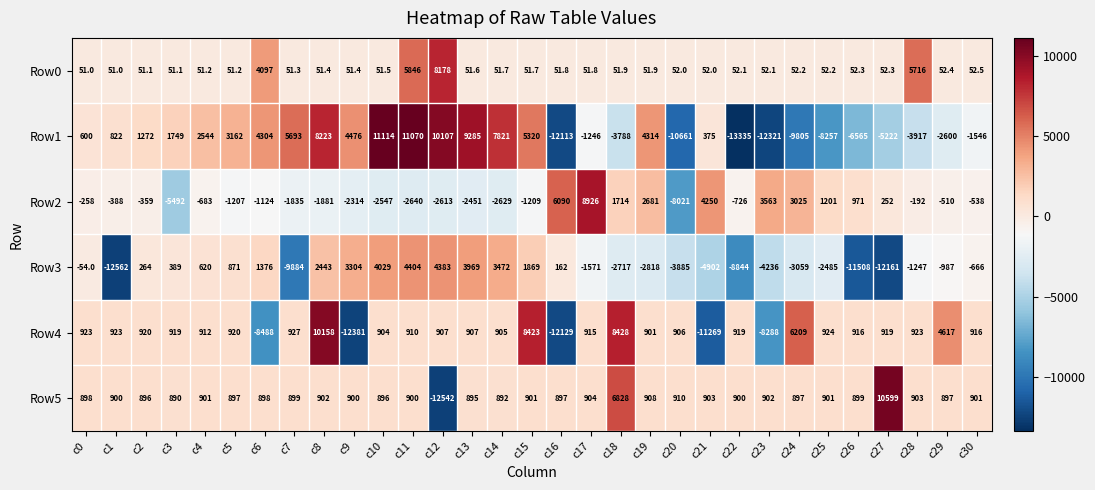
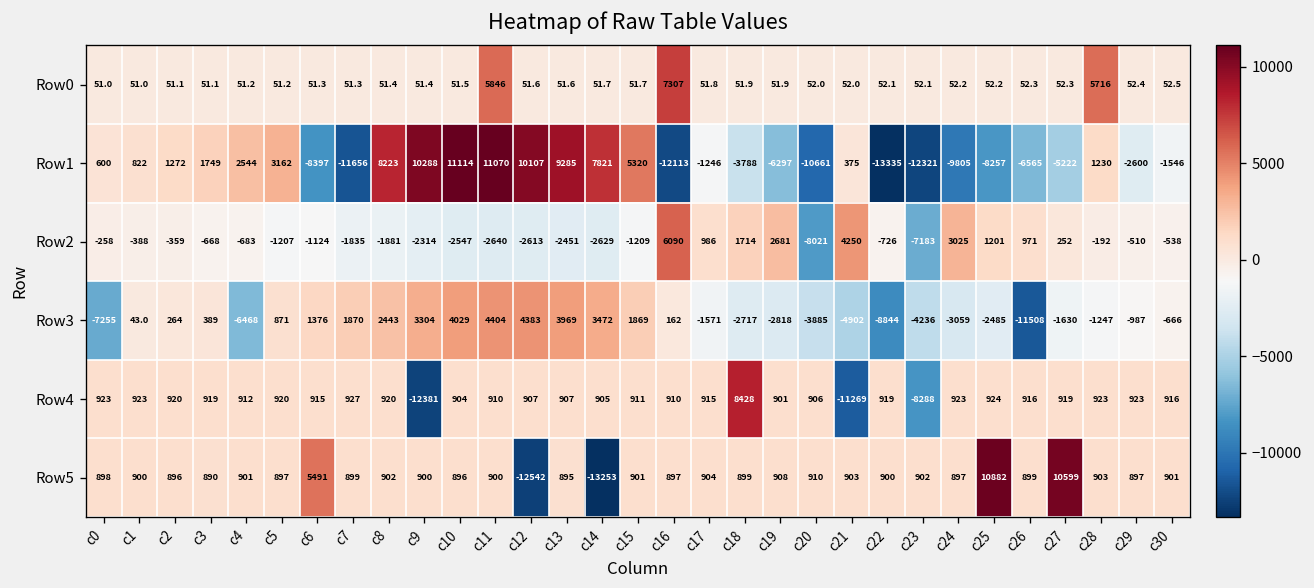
  {
    "Row0": {
      "c0": 51.0,
      "c1": 51.0,
      "c2": 51.1,
      "c3": 51.1,
      "c4": 51.2,
      "c5": 51.2,
-     "c6": 4097,
+     "c6": 51.3,
      "c7": 51.3,
      "c8": 51.4,
      "c9": 51.4,
      "c10": 51.5,
      "c11": 5846,
-     "c12": 8178,
+     "c12": 51.6,
      "c13": 51.6,
      "c14": 51.7,
      "c15": 51.7,
-     "c16": 51.8,
+     "c16": 7307,
      "c17": 51.8,
      "c18": 51.9,
      "c19": 51.9,
      "c20": 52.0,
      "c21": 52.0,
      "c22": 52.1,
      "c23": 52.1,
      "c24": 52.2,
      "c25": 52.2,
      "c26": 52.3,
      "c27": 52.3,
      "c28": 5716,
      "c29": 52.4,
      "c30": 52.5
    },
    "Row1": {
      "c0": 600,
      "c1": 822,
      "c2": 1272,
      "c3": 1749,
      "c4": 2544,
      "c5": 3162,
-     "c6": 4304,
-     "c7": 5693,
+     "c6": -8397,
+     "c7": -11656,
      "c8": 8223,
-     "c9": 4476,
+     "c9": 10288,
      "c10": 11114,
      "c11": 11070,
      "c12": 10107,
      "c13": 9285,
      "c14": 7821,
      "c15": 5320,
      "c16": -12113,
      "c17": -1246,
      "c18": -3788,
-     "c19": 4314,
+     "c19": -6297,
      "c20": -10661,
      "c21": 375,
      "c22": -13335,
      "c23": -12321,
      "c24": -9805,
      "c25": -8257,
      "c26": -6565,
      "c27": -5222,
-     "c28": -3917,
+     "c28": 1230,
      "c29": -2600,
      "c30": -1546
    },
    "Row2": {
      "c0": -258,
      "c1": -388,
      "c2": -359,
-     "c3": -5492,
+     "c3": -668,
      "c4": -683,
      "c5": -1207,
      "c6": -1124,
      "c7": -1835,
      "c8": -1881,
      "c9": -2314,
      "c10": -2547,
      "c11": -2640,
      "c12": -2613,
      "c13": -2451,
      "c14": -2629,
      "c15": -1209,
      "c16": 6090,
-     "c17": 8926,
+     "c17": 986,
      "c18": 1714,
      "c19": 2681,
      "c20": -8021,
      "c21": 4250,
      "c22": -726,
-     "c23": 3563,
+     "c23": -7183,
      "c24": 3025,
      "c25": 1201,
      "c26": 971,
      "c27": 252,
      "c28": -192,
      "c29": -510,
      "c30": -538
    },
    "Row3": {
-     "c0": -54.0,
-     "c1": -12562,
+     "c0": -7255,
+     "c1": 43.0,
      "c2": 264,
      "c3": 389,
-     "c4": 620,
+     "c4": -6468,
      "c5": 871,
      "c6": 1376,
-     "c7": -9884,
+     "c7": 1870,
      "c8": 2443,
      "c9": 3304,
      "c10": 4029,
      "c11": 4404,
      "c12": 4383,
      "c13": 3969,
      "c14": 3472,
      "c15": 1869,
      "c16": 162,
      "c17": -1571,
      "c18": -2717,
      "c19": -2818,
      "c20": -3885,
      "c21": -4902,
      "c22": -8844,
      "c23": -4236,
      "c24": -3059,
      "c25": -2485,
      "c26": -11508,
-     "c27": -12161,
+     "c27": -1630,
      "c28": -1247,
      "c29": -987,
      "c30": -666
    },
    "Row4": {
      "c0": 923,
      "c1": 923,
      "c2": 920,
      "c3": 919,
      "c4": 912,
      "c5": 920,
-     "c6": -8488,
+     "c6": 915,
      "c7": 927,
-     "c8": 10158,
+     "c8": 920,
      "c9": -12381,
      "c10": 904,
      "c11": 910,
      "c12": 907,
      "c13": 907,
      "c14": 905,
-     "c15": 8423,
-     "c16": -12129,
+     "c15": 911,
+     "c16": 910,
      "c17": 915,
      "c18": 8428,
      "c19": 901,
      "c20": 906,
      "c21": -11269,
      "c22": 919,
      "c23": -8288,
-     "c24": 6209,
+     "c24": 923,
      "c25": 924,
      "c26": 916,
      "c27": 919,
      "c28": 923,
-     "c29": 4617,
+     "c29": 923,
      "c30": 916
    },
    "Row5": {
      "c0": 898,
      "c1": 900,
      "c2": 896,
      "c3": 890,
      "c4": 901,
      "c5": 897,
-     "c6": 898,
+     "c6": 5491,
      "c7": 899,
      "c8": 902,
      "c9": 900,
      "c10": 896,
      "c11": 900,
      "c12": -12542,
      "c13": 895,
-     "c14": 892,
+     "c14": -13253,
      "c15": 901,
      "c16": 897,
      "c17": 904,
-     "c18": 6828,
+     "c18": 899,
      "c19": 908,
      "c20": 910,
      "c21": 903,
      "c22": 900,
      "c23": 902,
      "c24": 897,
-     "c25": 901,
+     "c25": 10882,
      "c26": 899,
      "c27": 10599,
      "c28": 903,
      "c29": 897,
      "c30": 901
    }
  }
